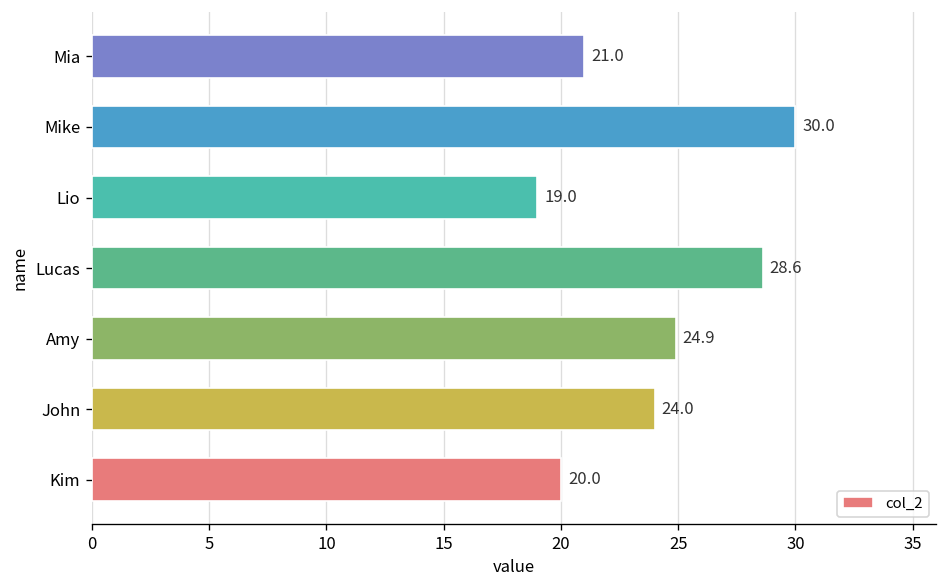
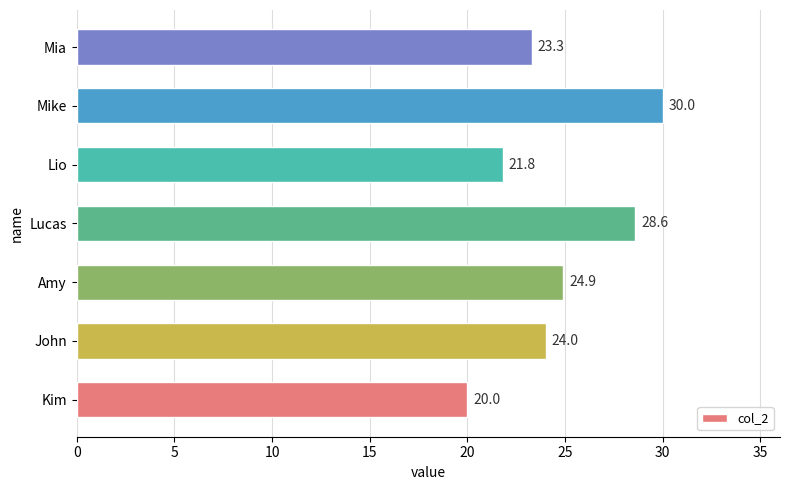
  {
-   "Mia": 21.0,
+   "Mia": 23.3,
    "Mike": 30.0,
-   "Lio": 19.0,
+   "Lio": 21.8,
    "Lucas": 28.6,
    "Amy": 24.9,
    "John": 24.0,
    "Kim": 20.0
  }
